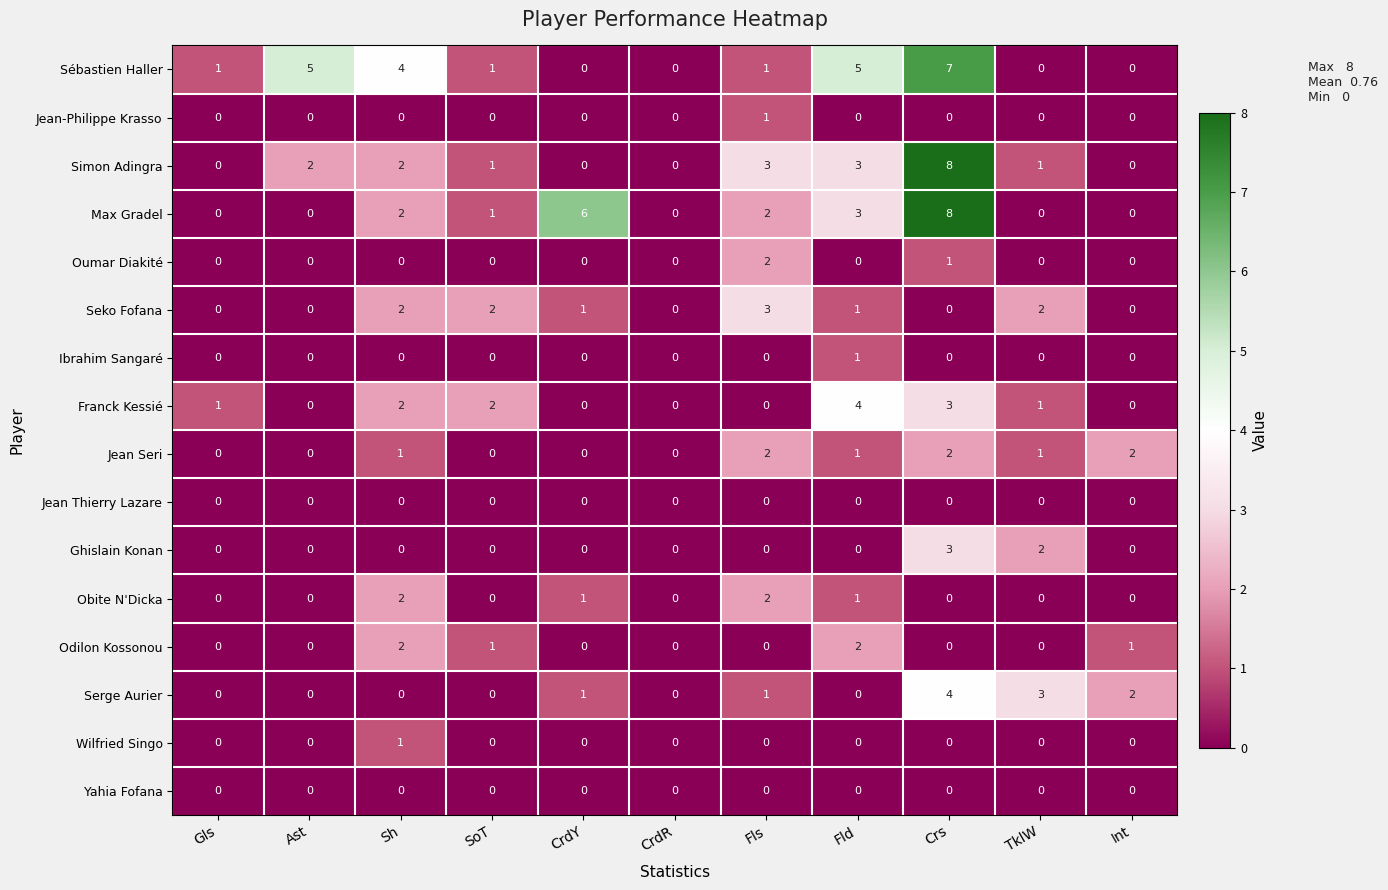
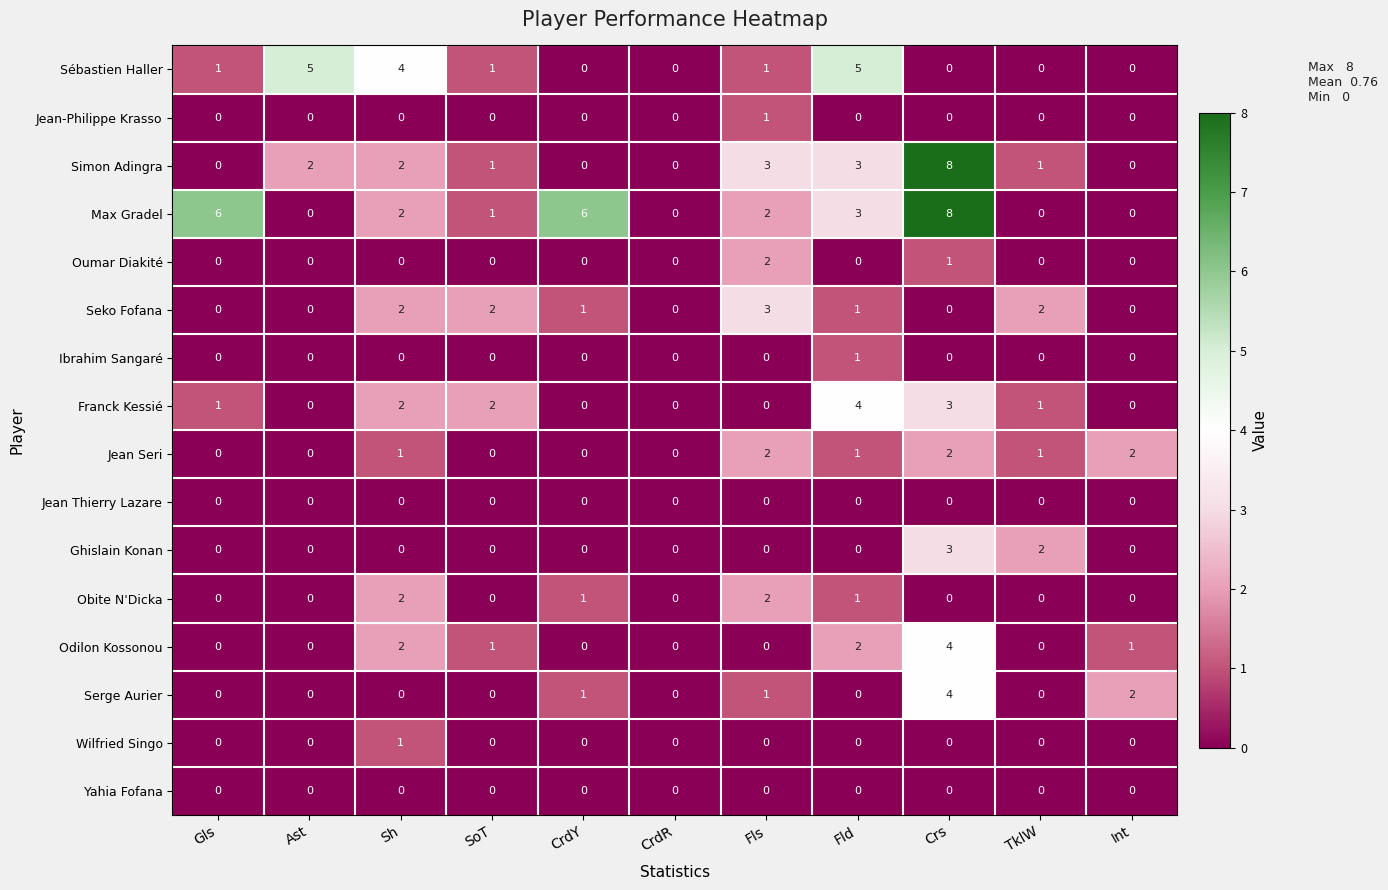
  {
    "Sébastien Haller": {
      "Gls": 1,
      "Ast": 5,
      "Sh": 4,
      "SoT": 1,
      "CrdY": 0,
      "CrdR": 0,
      "Fls": 1,
      "Fld": 5,
-     "Crs": 7,
+     "Crs": 0,
      "TklW": 0,
      "Int": 0
    },
    "Jean-Philippe Krasso": {
      "Gls": 0,
      "Ast": 0,
      "Sh": 0,
      "SoT": 0,
      "CrdY": 0,
      "CrdR": 0,
      "Fls": 1,
      "Fld": 0,
      "Crs": 0,
      "TklW": 0,
      "Int": 0
    },
    "Simon Adingra": {
      "Gls": 0,
      "Ast": 2,
      "Sh": 2,
      "SoT": 1,
      "CrdY": 0,
      "CrdR": 0,
      "Fls": 3,
      "Fld": 3,
      "Crs": 8,
      "TklW": 1,
      "Int": 0
    },
    "Max Gradel": {
-     "Gls": 0,
+     "Gls": 6,
      "Ast": 0,
      "Sh": 2,
      "SoT": 1,
      "CrdY": 6,
      "CrdR": 0,
      "Fls": 2,
      "Fld": 3,
      "Crs": 8,
      "TklW": 0,
      "Int": 0
    },
    "Oumar Diakité": {
      "Gls": 0,
      "Ast": 0,
      "Sh": 0,
      "SoT": 0,
      "CrdY": 0,
      "CrdR": 0,
      "Fls": 2,
      "Fld": 0,
      "Crs": 1,
      "TklW": 0,
      "Int": 0
    },
    "Seko Fofana": {
      "Gls": 0,
      "Ast": 0,
      "Sh": 2,
      "SoT": 2,
      "CrdY": 1,
      "CrdR": 0,
      "Fls": 3,
      "Fld": 1,
      "Crs": 0,
      "TklW": 2,
      "Int": 0
    },
    "Ibrahim Sangaré": {
      "Gls": 0,
      "Ast": 0,
      "Sh": 0,
      "SoT": 0,
      "CrdY": 0,
      "CrdR": 0,
      "Fls": 0,
      "Fld": 1,
      "Crs": 0,
      "TklW": 0,
      "Int": 0
    },
    "Franck Kessié": {
      "Gls": 1,
      "Ast": 0,
      "Sh": 2,
      "SoT": 2,
      "CrdY": 0,
      "CrdR": 0,
      "Fls": 0,
      "Fld": 4,
      "Crs": 3,
      "TklW": 1,
      "Int": 0
    },
    "Jean Seri": {
      "Gls": 0,
      "Ast": 0,
      "Sh": 1,
      "SoT": 0,
      "CrdY": 0,
      "CrdR": 0,
      "Fls": 2,
      "Fld": 1,
      "Crs": 2,
      "TklW": 1,
      "Int": 2
    },
    "Jean Thierry Lazare": {
      "Gls": 0,
      "Ast": 0,
      "Sh": 0,
      "SoT": 0,
      "CrdY": 0,
      "CrdR": 0,
      "Fls": 0,
      "Fld": 0,
      "Crs": 0,
      "TklW": 0,
      "Int": 0
    },
    "Ghislain Konan": {
      "Gls": 0,
      "Ast": 0,
      "Sh": 0,
      "SoT": 0,
      "CrdY": 0,
      "CrdR": 0,
      "Fls": 0,
      "Fld": 0,
      "Crs": 3,
      "TklW": 2,
      "Int": 0
    },
    "Obite N'Dicka": {
      "Gls": 0,
      "Ast": 0,
      "Sh": 2,
      "SoT": 0,
      "CrdY": 1,
      "CrdR": 0,
      "Fls": 2,
      "Fld": 1,
      "Crs": 0,
      "TklW": 0,
      "Int": 0
    },
    "Odilon Kossonou": {
      "Gls": 0,
      "Ast": 0,
      "Sh": 2,
      "SoT": 1,
      "CrdY": 0,
      "CrdR": 0,
      "Fls": 0,
      "Fld": 2,
-     "Crs": 0,
+     "Crs": 4,
      "TklW": 0,
      "Int": 1
    },
    "Serge Aurier": {
      "Gls": 0,
      "Ast": 0,
      "Sh": 0,
      "SoT": 0,
      "CrdY": 1,
      "CrdR": 0,
      "Fls": 1,
      "Fld": 0,
      "Crs": 4,
-     "TklW": 3,
+     "TklW": 0,
      "Int": 2
    },
    "Wilfried Singo": {
      "Gls": 0,
      "Ast": 0,
      "Sh": 1,
      "SoT": 0,
      "CrdY": 0,
      "CrdR": 0,
      "Fls": 0,
      "Fld": 0,
      "Crs": 0,
      "TklW": 0,
      "Int": 0
    },
    "Yahia Fofana": {
      "Gls": 0,
      "Ast": 0,
      "Sh": 0,
      "SoT": 0,
      "CrdY": 0,
      "CrdR": 0,
      "Fls": 0,
      "Fld": 0,
      "Crs": 0,
      "TklW": 0,
      "Int": 0
    }
  }
